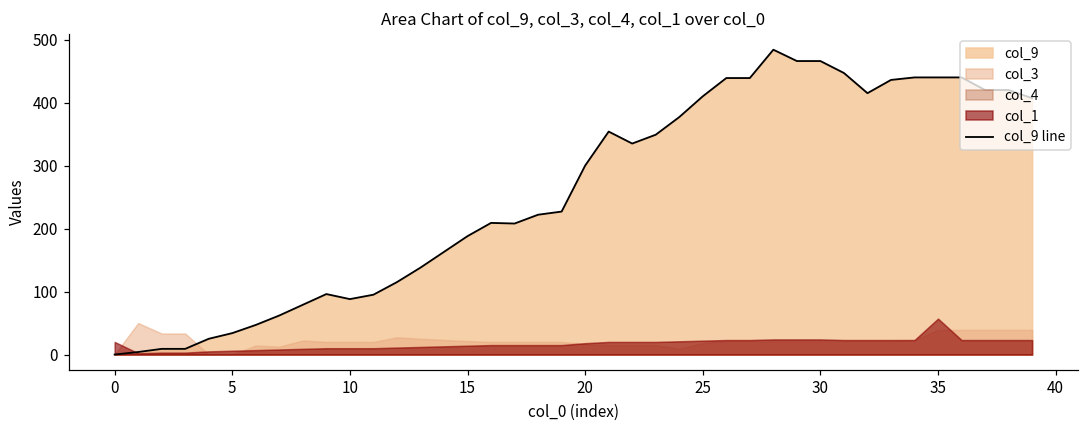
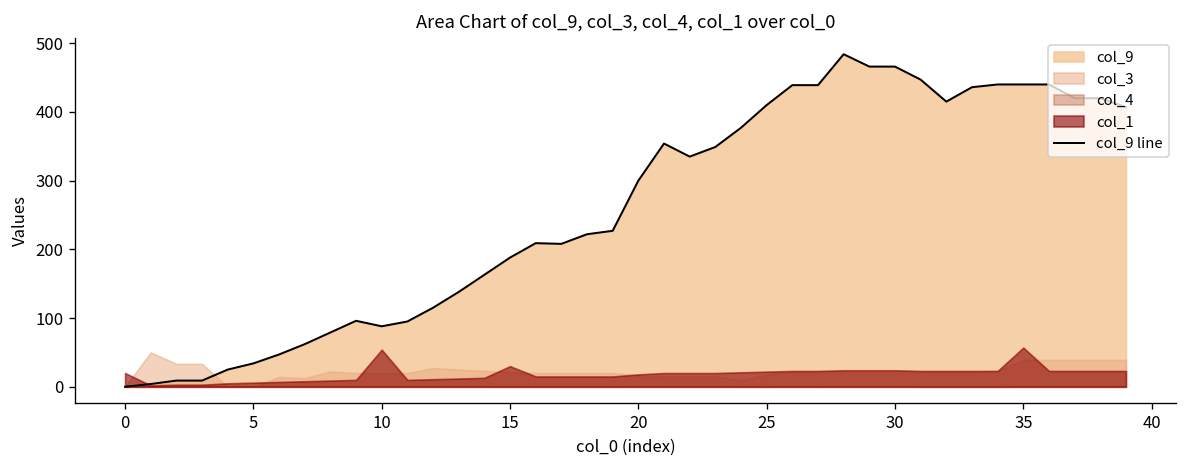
  {
    "col_1": {
      "0": 20,
      "5": 10,
-     "10": 10,
-     "15": 10,
+     "10": 50,
+     "15": 30,
      "35": 60
    }
  }
